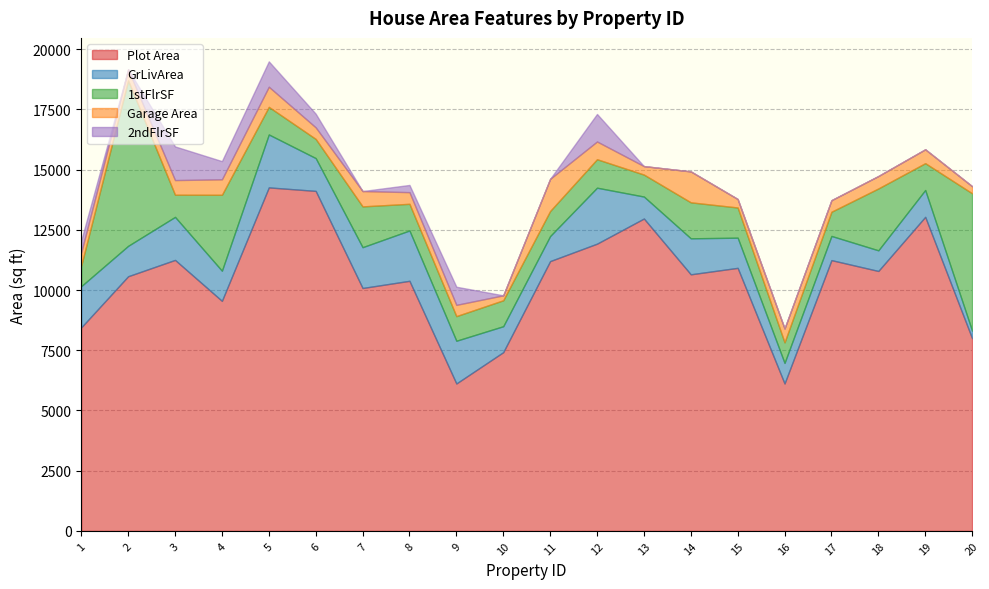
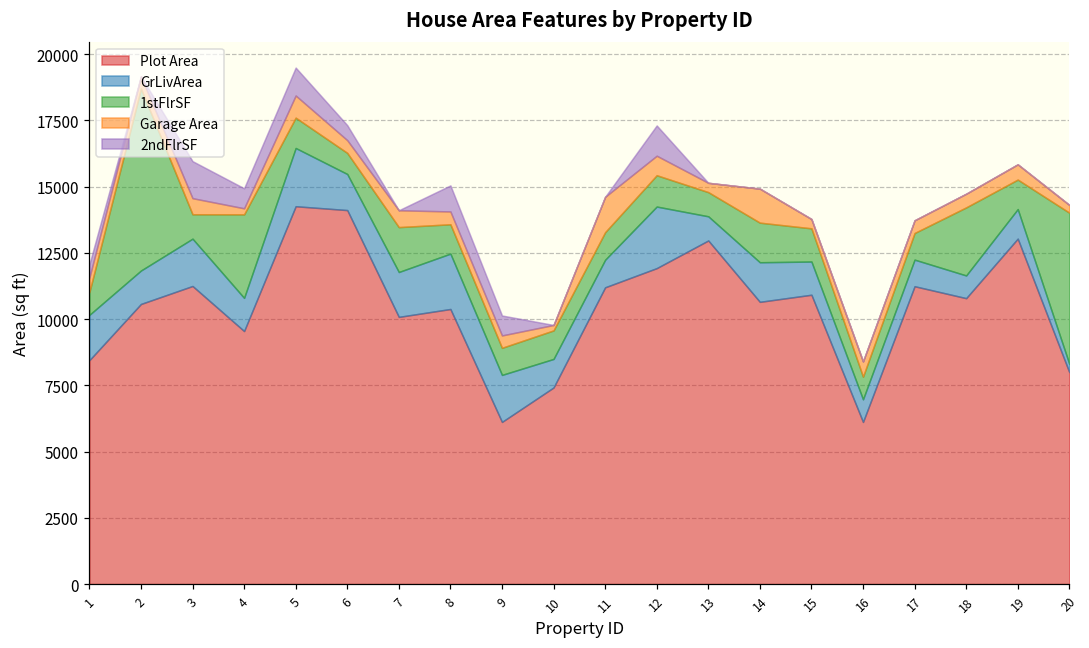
  {
    "Plot Area": {
      "1": 8500,
      "2": 10600,
      "3": 11300,
      "4": 9600,
      "5": 14300,
      "6": 14100,
      "7": 10100,
      "8": 10400,
      "9": 6100,
      "10": 7400,
      "11": 11200,
      "12": 11900,
      "13": 13000,
      "14": 10700,
      "15": 10900,
      "16": 6100,
      "17": 11200,
      "18": 10800,
      "19": 13000,
      "20": 8000
    },
    "GrLivArea": {
      "1": 1700,
      "2": 1300,
      "3": 1800,
      "4": 1300,
      "5": 2200,
      "6": 1400,
      "7": 1700,
      "8": 2100,
      "9": 1800,
      "10": 1100,
      "11": 1000,
      "12": 2300,
      "13": 900,
      "14": 1500,
      "15": 1300,
      "16": 900,
      "17": 1000,
      "18": 900,
      "19": 1100,
      "20": 300
    },
    "1stFlrSF": {
      "1": 900,
      "3": 900,
      "4": 3200,
      "5": 1100,
      "6": 800,
      "7": 1700,
      "8": 1100,
      "9": 1000,
      "10": 1100,
      "11": 1000,
      "12": 1200,
      "13": 900,
      "14": 1500,
      "15": 1300,
      "16": 900,
      "17": 1000,
      "18": 2600,
      "19": 1100,
      "20": 5700
    },
    "Garage Area": {
      "1": 500,
      "3": 600,
-     "4": 600,
+     "4": 200,
      "5": 800,
      "6": 500,
      "8": 500,
      "9": 500,
      "12": 700
    },
    "2ndFlrSF": {
      "1": 500,
      "3": 1400,
      "4": 800,
      "5": 1100,
      "6": 600,
-     "8": 300,
+     "8": 1000,
      "9": 800,
      "12": 1100
    }
  }
